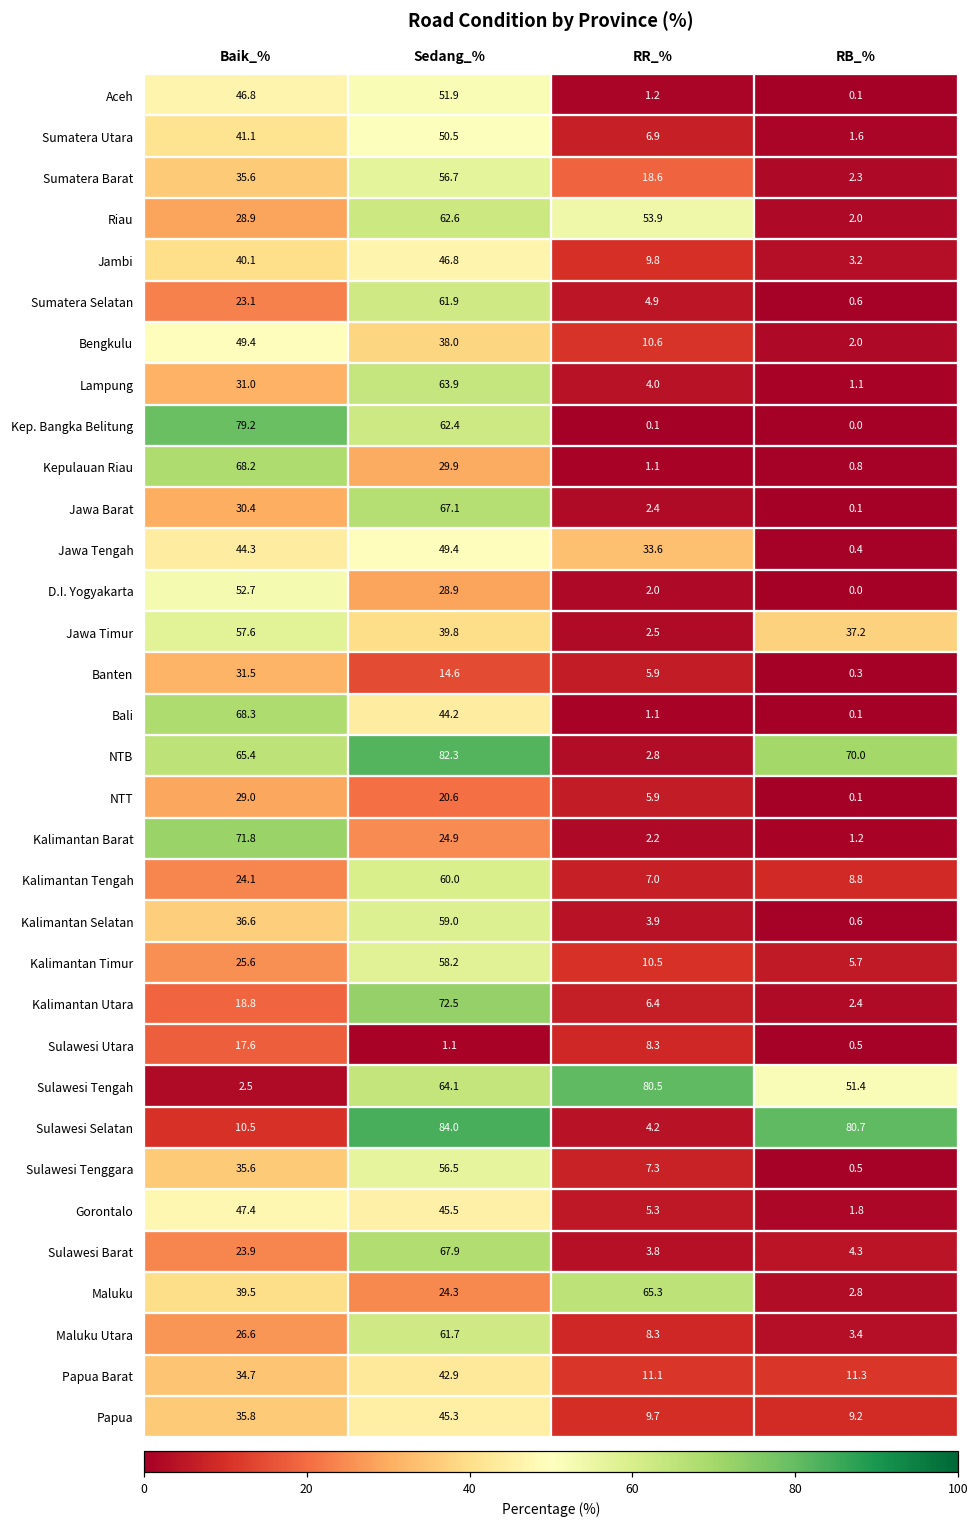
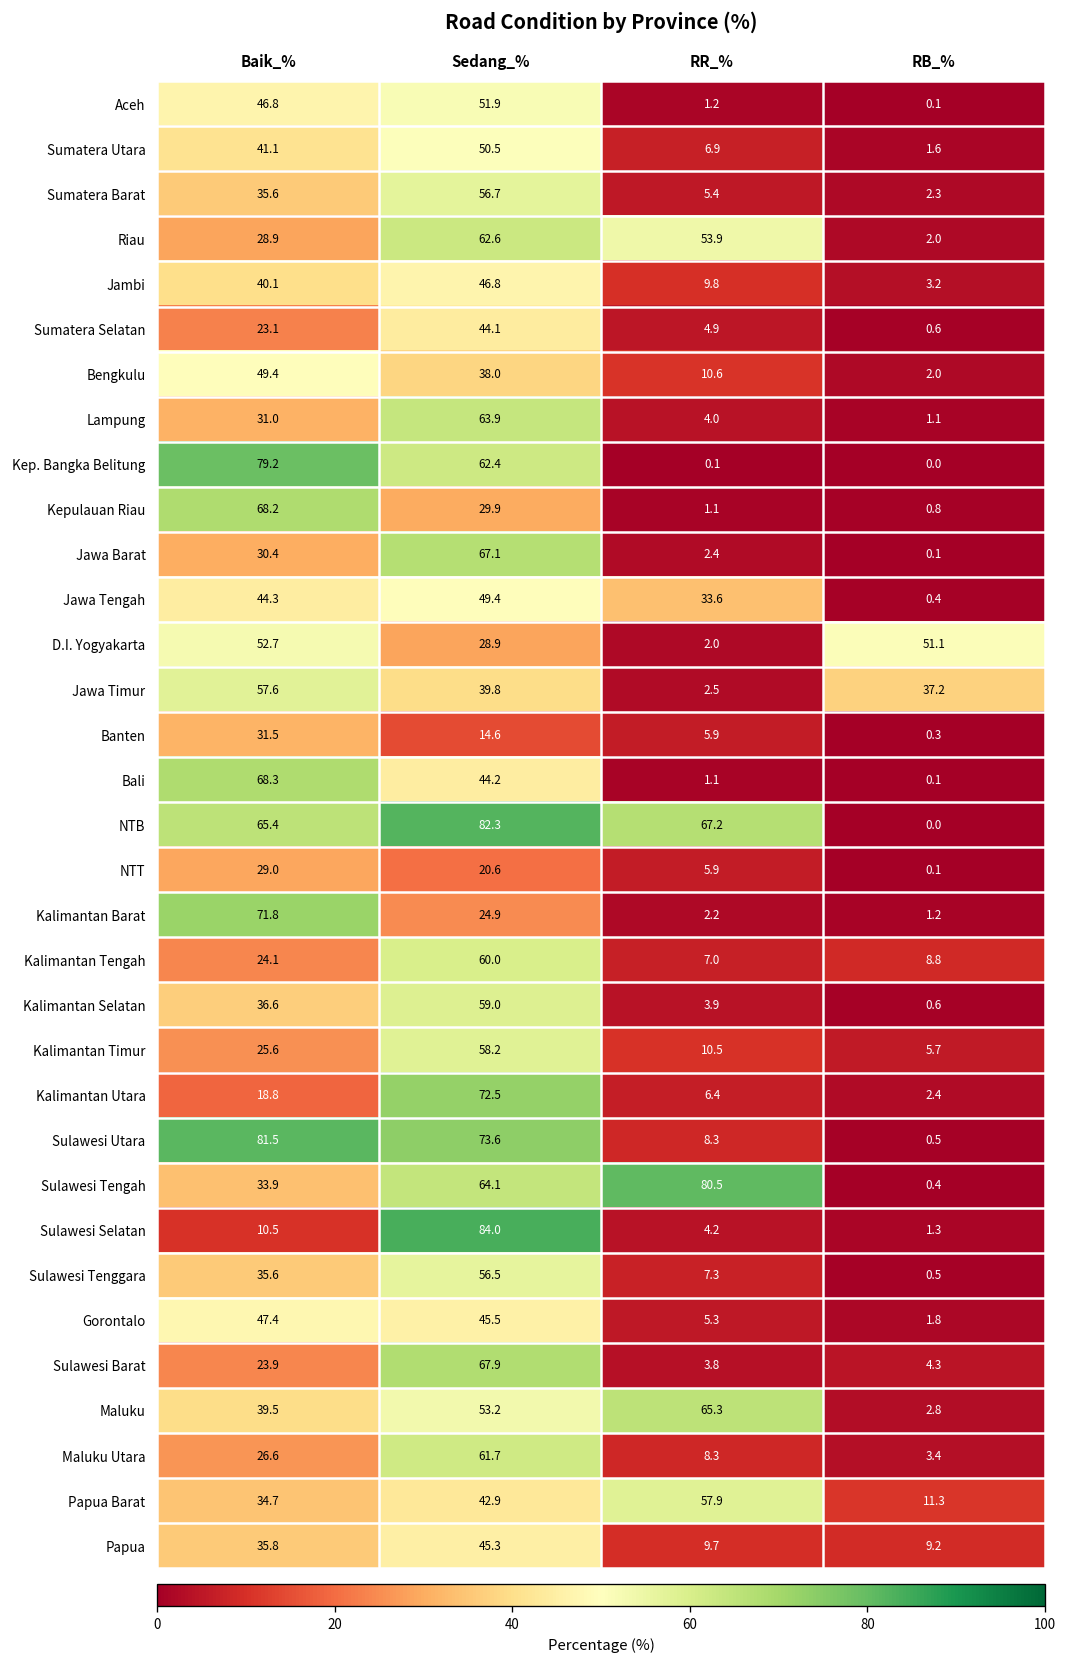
  {
    "Aceh": {
      "Baik_%": 46.8,
      "Sedang_%": 51.9,
      "RR_%": 1.2,
      "RB_%": 0.1
    },
    "Sumatera Utara": {
      "Baik_%": 41.1,
      "Sedang_%": 50.5,
      "RR_%": 6.9,
      "RB_%": 1.6
    },
    "Sumatera Barat": {
      "Baik_%": 35.6,
      "Sedang_%": 56.7,
-     "RR_%": 18.6,
+     "RR_%": 5.4,
      "RB_%": 2.3
    },
    "Riau": {
      "Baik_%": 28.9,
      "Sedang_%": 62.6,
      "RR_%": 53.9,
      "RB_%": 2.0
    },
    "Jambi": {
      "Baik_%": 40.1,
      "Sedang_%": 46.8,
      "RR_%": 9.8,
      "RB_%": 3.2
    },
    "Sumatera Selatan": {
      "Baik_%": 23.1,
-     "Sedang_%": 61.9,
+     "Sedang_%": 44.1,
      "RR_%": 4.9,
      "RB_%": 0.6
    },
    "Bengkulu": {
      "Baik_%": 49.4,
      "Sedang_%": 38.0,
      "RR_%": 10.6,
      "RB_%": 2.0
    },
    "Lampung": {
      "Baik_%": 31.0,
      "Sedang_%": 63.9,
      "RR_%": 4.0,
      "RB_%": 1.1
    },
    "Kep. Bangka Belitung": {
      "Baik_%": 79.2,
      "Sedang_%": 62.4,
      "RR_%": 0.1,
      "RB_%": 0.0
    },
    "Kepulauan Riau": {
      "Baik_%": 68.2,
      "Sedang_%": 29.9,
      "RR_%": 1.1,
      "RB_%": 0.8
    },
    "Jawa Barat": {
      "Baik_%": 30.4,
      "Sedang_%": 67.1,
      "RR_%": 2.4,
      "RB_%": 0.1
    },
    "Jawa Tengah": {
      "Baik_%": 44.3,
      "Sedang_%": 49.4,
      "RR_%": 33.6,
      "RB_%": 0.4
    },
    "D.I. Yogyakarta": {
      "Baik_%": 52.7,
      "Sedang_%": 28.9,
      "RR_%": 2.0,
-     "RB_%": 0.0
+     "RB_%": 51.1
    },
    "Jawa Timur": {
      "Baik_%": 57.6,
      "Sedang_%": 39.8,
      "RR_%": 2.5,
      "RB_%": 37.2
    },
    "Banten": {
      "Baik_%": 31.5,
      "Sedang_%": 14.6,
      "RR_%": 5.9,
      "RB_%": 0.3
    },
    "Bali": {
      "Baik_%": 68.3,
      "Sedang_%": 44.2,
      "RR_%": 1.1,
      "RB_%": 0.1
    },
    "NTB": {
      "Baik_%": 65.4,
      "Sedang_%": 82.3,
-     "RR_%": 2.8,
-     "RB_%": 70.0
+     "RR_%": 67.2,
+     "RB_%": 0.0
    },
    "NTT": {
      "Baik_%": 29.0,
      "Sedang_%": 20.6,
      "RR_%": 5.9,
      "RB_%": 0.1
    },
    "Kalimantan Barat": {
      "Baik_%": 71.8,
      "Sedang_%": 24.9,
      "RR_%": 2.2,
      "RB_%": 1.2
    },
    "Kalimantan Tengah": {
      "Baik_%": 24.1,
      "Sedang_%": 60.0,
      "RR_%": 7.0,
      "RB_%": 8.8
    },
    "Kalimantan Selatan": {
      "Baik_%": 36.6,
      "Sedang_%": 59.0,
      "RR_%": 3.9,
      "RB_%": 0.6
    },
    "Kalimantan Timur": {
      "Baik_%": 25.6,
      "Sedang_%": 58.2,
      "RR_%": 10.5,
      "RB_%": 5.7
    },
    "Kalimantan Utara": {
      "Baik_%": 18.8,
      "Sedang_%": 72.5,
      "RR_%": 6.4,
      "RB_%": 2.4
    },
    "Sulawesi Utara": {
-     "Baik_%": 17.6,
-     "Sedang_%": 1.1,
+     "Baik_%": 81.5,
+     "Sedang_%": 73.6,
      "RR_%": 8.3,
      "RB_%": 0.5
    },
    "Sulawesi Tengah": {
-     "Baik_%": 2.5,
+     "Baik_%": 33.9,
      "Sedang_%": 64.1,
      "RR_%": 80.5,
-     "RB_%": 51.4
+     "RB_%": 0.4
    },
    "Sulawesi Selatan": {
      "Baik_%": 10.5,
      "Sedang_%": 84.0,
      "RR_%": 4.2,
-     "RB_%": 80.7
+     "RB_%": 1.3
    },
    "Sulawesi Tenggara": {
      "Baik_%": 35.6,
      "Sedang_%": 56.5,
      "RR_%": 7.3,
      "RB_%": 0.5
    },
    "Gorontalo": {
      "Baik_%": 47.4,
      "Sedang_%": 45.5,
      "RR_%": 5.3,
      "RB_%": 1.8
    },
    "Sulawesi Barat": {
      "Baik_%": 23.9,
      "Sedang_%": 67.9,
      "RR_%": 3.8,
      "RB_%": 4.3
    },
    "Maluku": {
      "Baik_%": 39.5,
-     "Sedang_%": 24.3,
+     "Sedang_%": 53.2,
      "RR_%": 65.3,
      "RB_%": 2.8
    },
    "Maluku Utara": {
      "Baik_%": 26.6,
      "Sedang_%": 61.7,
      "RR_%": 8.3,
      "RB_%": 3.4
    },
    "Papua Barat": {
      "Baik_%": 34.7,
      "Sedang_%": 42.9,
-     "RR_%": 11.1,
+     "RR_%": 57.9,
      "RB_%": 11.3
    },
    "Papua": {
      "Baik_%": 35.8,
      "Sedang_%": 45.3,
      "RR_%": 9.7,
      "RB_%": 9.2
    }
  }
